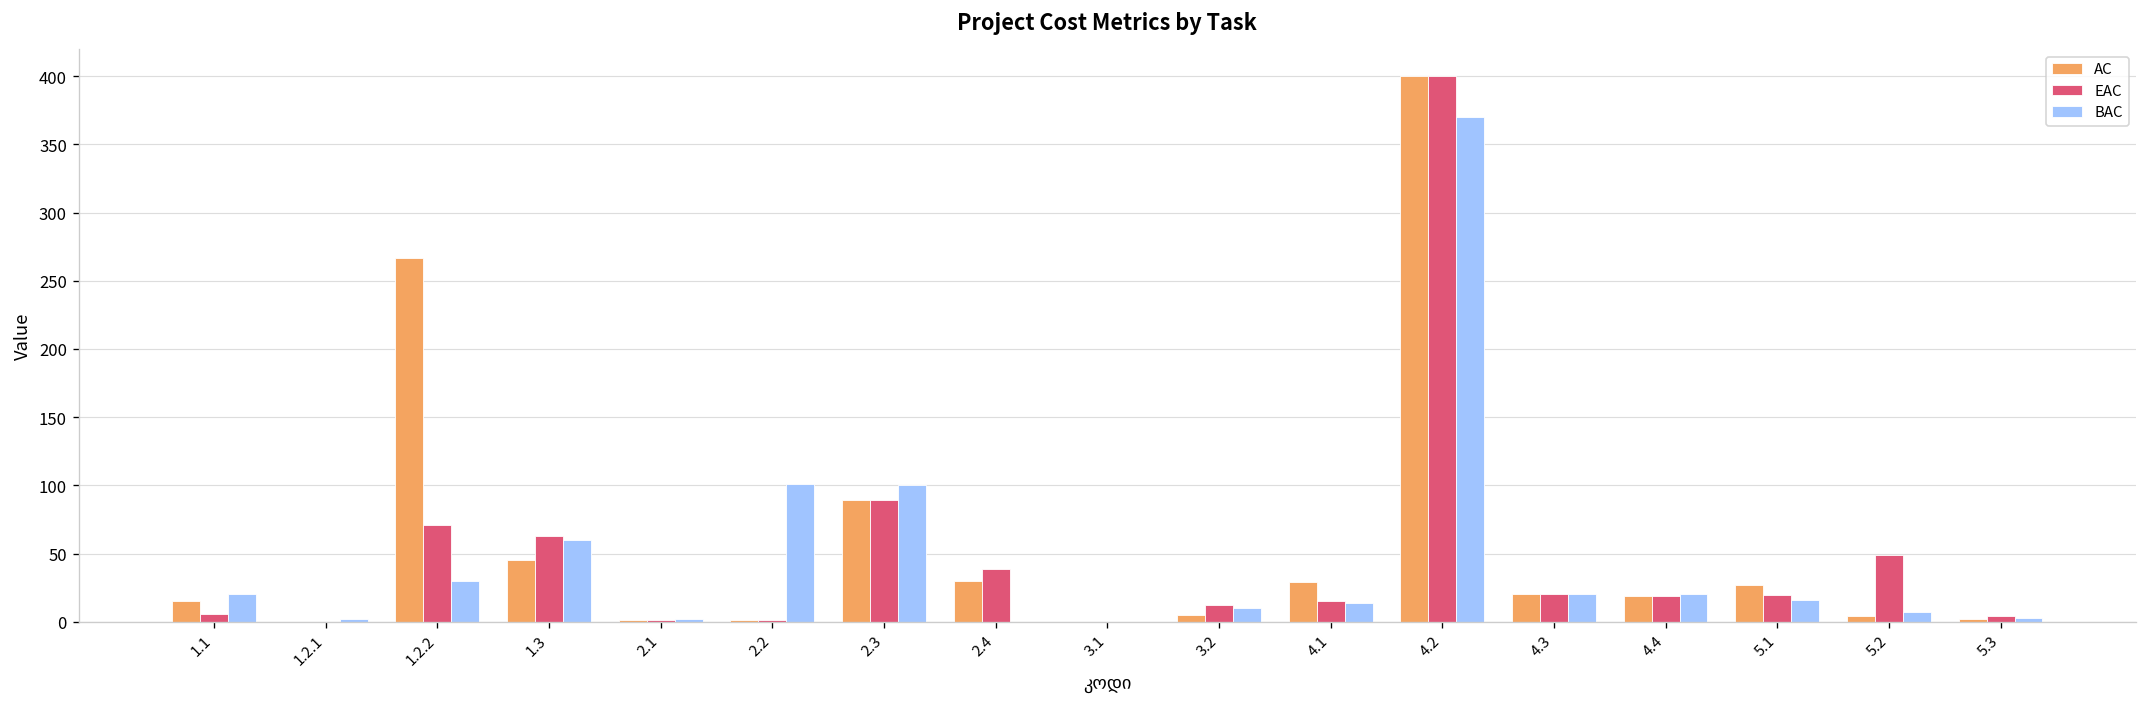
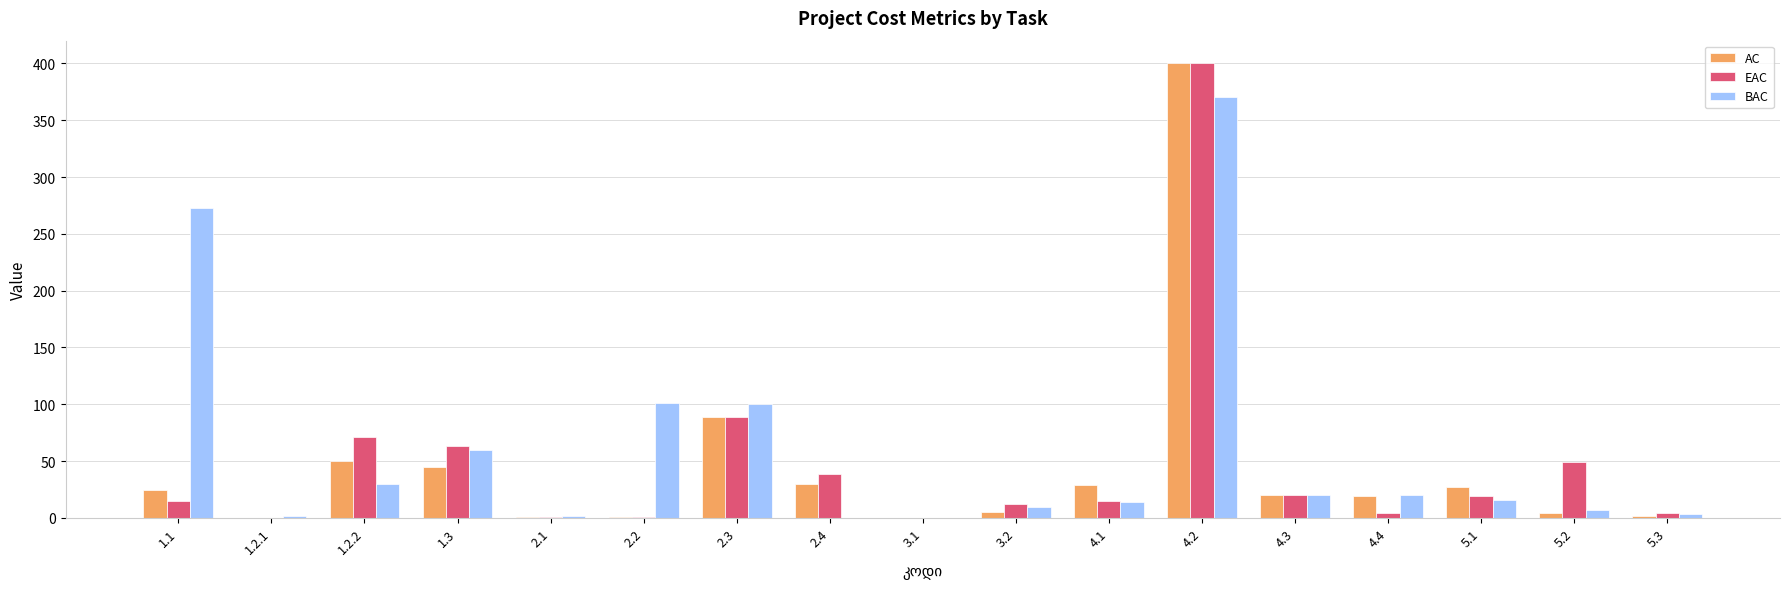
  {
    "AC": {
-     "1.1": 15,
+     "1.1": 25,
      "1.2.1": 0,
-     "1.2.2": 267,
+     "1.2.2": 50,
      "1.3": 45,
      "2.3": 89,
      "2.4": 30,
      "3.1": 0,
      "3.2": 5,
      "4.1": 29,
      "4.2": 400,
      "4.3": 20,
      "4.4": 19,
      "5.1": 27,
      "5.2": 4
    },
    "EAC": {
-     "1.1": 6,
+     "1.1": 15,
      "1.2.1": 0,
      "1.2.2": 71,
      "1.3": 63,
      "2.3": 89,
      "2.4": 39,
      "3.1": 0,
      "3.2": 12,
      "4.1": 15,
      "4.2": 400,
      "4.3": 20,
-     "4.4": 19,
+     "4.4": 4,
      "5.1": 20,
      "5.2": 49,
      "5.3": 4
    },
    "BAC": {
-     "1.1": 20,
+     "1.1": 273,
      "1.2.2": 30,
      "1.3": 60,
      "2.2": 101,
      "2.3": 100,
      "2.4": 0,
      "3.1": 0,
      "3.2": 10,
      "4.1": 14,
      "4.2": 370,
      "4.3": 20,
      "4.4": 20,
      "5.1": 16,
      "5.2": 7,
      "5.3": 3
    }
  }
